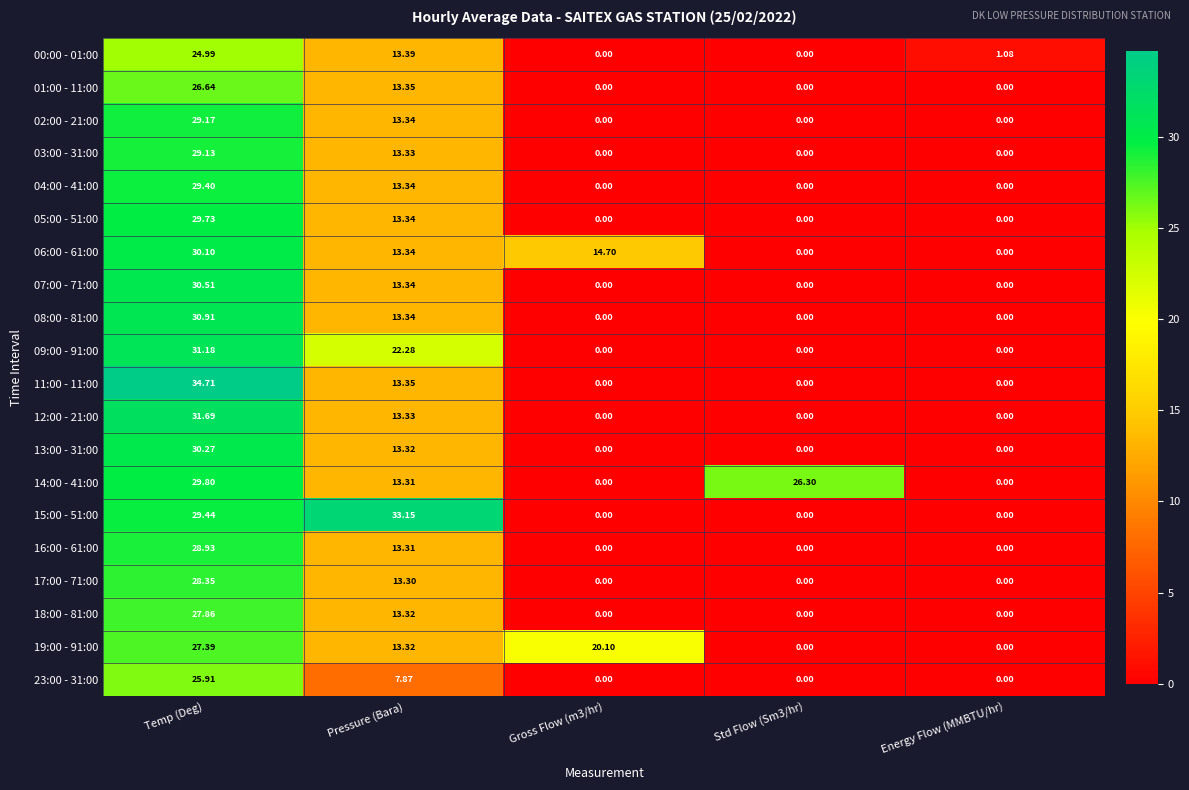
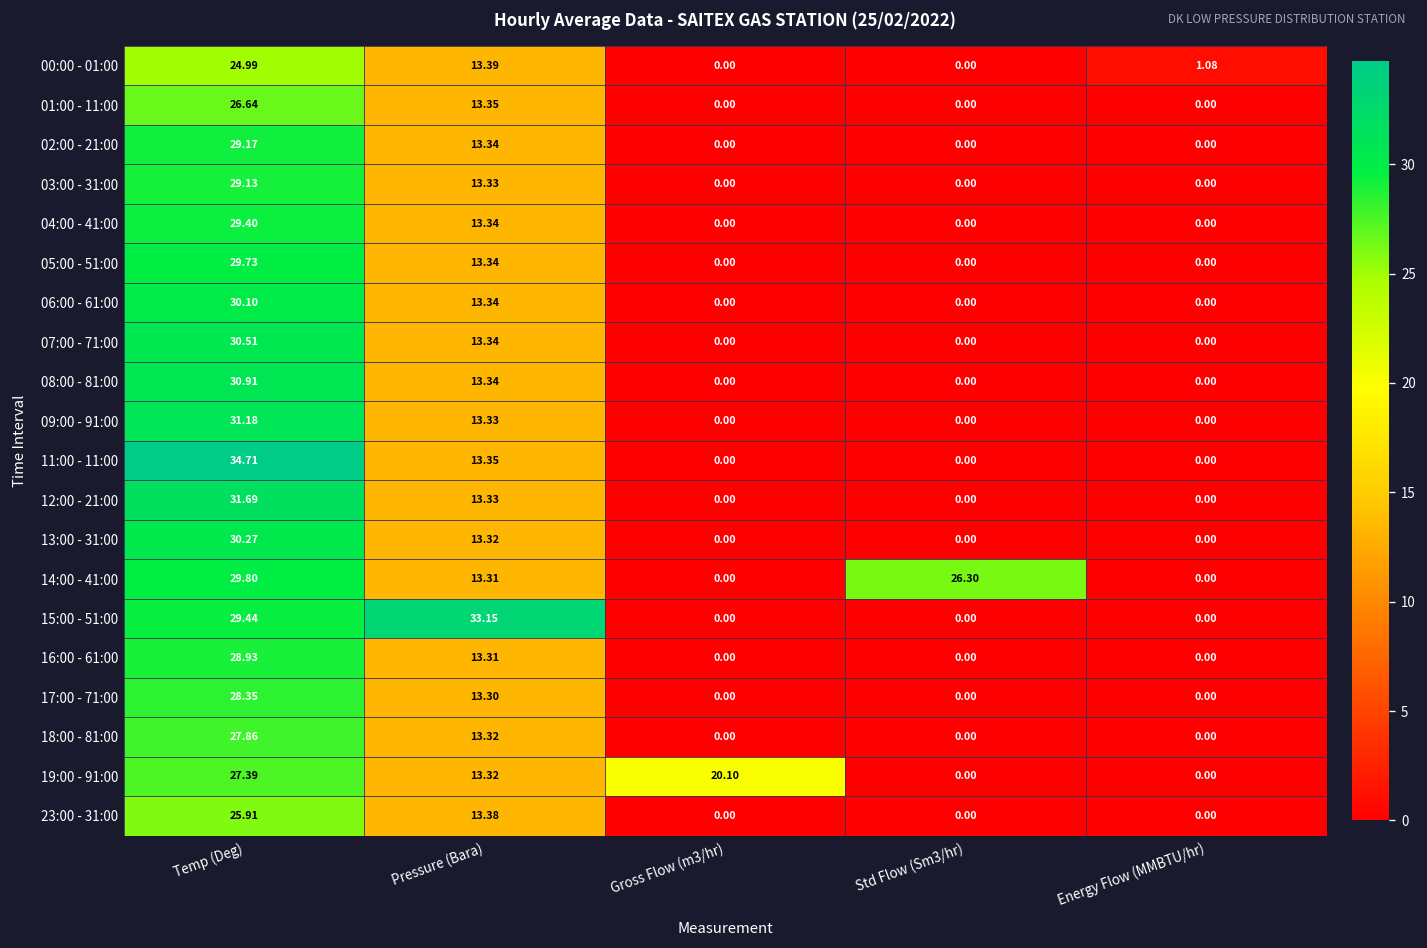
  {
    "00:00 - 01:00": {
      "Temp (Deg)": 24.99,
      "Pressure (Bara)": 13.39,
      "Gross Flow (m3/hr)": 0.00,
      "Std Flow (Sm3/hr)": 0.00,
      "Energy Flow (MMBTU/hr)": 1.08
    },
    "01:00 - 11:00": {
      "Temp (Deg)": 26.64,
      "Pressure (Bara)": 13.35,
      "Gross Flow (m3/hr)": 0.00,
      "Std Flow (Sm3/hr)": 0.00,
      "Energy Flow (MMBTU/hr)": 0.00
    },
    "02:00 - 21:00": {
      "Temp (Deg)": 29.17,
      "Pressure (Bara)": 13.34,
      "Gross Flow (m3/hr)": 0.00,
      "Std Flow (Sm3/hr)": 0.00,
      "Energy Flow (MMBTU/hr)": 0.00
    },
    "03:00 - 31:00": {
      "Temp (Deg)": 29.13,
      "Pressure (Bara)": 13.33,
      "Gross Flow (m3/hr)": 0.00,
      "Std Flow (Sm3/hr)": 0.00,
      "Energy Flow (MMBTU/hr)": 0.00
    },
    "04:00 - 41:00": {
      "Temp (Deg)": 29.40,
      "Pressure (Bara)": 13.34,
      "Gross Flow (m3/hr)": 0.00,
      "Std Flow (Sm3/hr)": 0.00,
      "Energy Flow (MMBTU/hr)": 0.00
    },
    "05:00 - 51:00": {
      "Temp (Deg)": 29.73,
      "Pressure (Bara)": 13.34,
      "Gross Flow (m3/hr)": 0.00,
      "Std Flow (Sm3/hr)": 0.00,
      "Energy Flow (MMBTU/hr)": 0.00
    },
    "06:00 - 61:00": {
      "Temp (Deg)": 30.10,
      "Pressure (Bara)": 13.34,
-     "Gross Flow (m3/hr)": 14.70,
+     "Gross Flow (m3/hr)": 0.00,
      "Std Flow (Sm3/hr)": 0.00,
      "Energy Flow (MMBTU/hr)": 0.00
    },
    "07:00 - 71:00": {
      "Temp (Deg)": 30.51,
      "Pressure (Bara)": 13.34,
      "Gross Flow (m3/hr)": 0.00,
      "Std Flow (Sm3/hr)": 0.00,
      "Energy Flow (MMBTU/hr)": 0.00
    },
    "08:00 - 81:00": {
      "Temp (Deg)": 30.91,
      "Pressure (Bara)": 13.34,
      "Gross Flow (m3/hr)": 0.00,
      "Std Flow (Sm3/hr)": 0.00,
      "Energy Flow (MMBTU/hr)": 0.00
    },
    "09:00 - 91:00": {
      "Temp (Deg)": 31.18,
-     "Pressure (Bara)": 22.28,
+     "Pressure (Bara)": 13.33,
      "Gross Flow (m3/hr)": 0.00,
      "Std Flow (Sm3/hr)": 0.00,
      "Energy Flow (MMBTU/hr)": 0.00
    },
    "11:00 - 11:00": {
      "Temp (Deg)": 34.71,
      "Pressure (Bara)": 13.35,
      "Gross Flow (m3/hr)": 0.00,
      "Std Flow (Sm3/hr)": 0.00,
      "Energy Flow (MMBTU/hr)": 0.00
    },
    "12:00 - 21:00": {
      "Temp (Deg)": 31.69,
      "Pressure (Bara)": 13.33,
      "Gross Flow (m3/hr)": 0.00,
      "Std Flow (Sm3/hr)": 0.00,
      "Energy Flow (MMBTU/hr)": 0.00
    },
    "13:00 - 31:00": {
      "Temp (Deg)": 30.27,
      "Pressure (Bara)": 13.32,
      "Gross Flow (m3/hr)": 0.00,
      "Std Flow (Sm3/hr)": 0.00,
      "Energy Flow (MMBTU/hr)": 0.00
    },
    "14:00 - 41:00": {
      "Temp (Deg)": 29.80,
      "Pressure (Bara)": 13.31,
      "Gross Flow (m3/hr)": 0.00,
      "Std Flow (Sm3/hr)": 26.30,
      "Energy Flow (MMBTU/hr)": 0.00
    },
    "15:00 - 51:00": {
      "Temp (Deg)": 29.44,
      "Pressure (Bara)": 33.15,
      "Gross Flow (m3/hr)": 0.00,
      "Std Flow (Sm3/hr)": 0.00,
      "Energy Flow (MMBTU/hr)": 0.00
    },
    "16:00 - 61:00": {
      "Temp (Deg)": 28.93,
      "Pressure (Bara)": 13.31,
      "Gross Flow (m3/hr)": 0.00,
      "Std Flow (Sm3/hr)": 0.00,
      "Energy Flow (MMBTU/hr)": 0.00
    },
    "17:00 - 71:00": {
      "Temp (Deg)": 28.35,
      "Pressure (Bara)": 13.30,
      "Gross Flow (m3/hr)": 0.00,
      "Std Flow (Sm3/hr)": 0.00,
      "Energy Flow (MMBTU/hr)": 0.00
    },
    "18:00 - 81:00": {
      "Temp (Deg)": 27.86,
      "Pressure (Bara)": 13.32,
      "Gross Flow (m3/hr)": 0.00,
      "Std Flow (Sm3/hr)": 0.00,
      "Energy Flow (MMBTU/hr)": 0.00
    },
    "19:00 - 91:00": {
      "Temp (Deg)": 27.39,
      "Pressure (Bara)": 13.32,
      "Gross Flow (m3/hr)": 20.10,
      "Std Flow (Sm3/hr)": 0.00,
      "Energy Flow (MMBTU/hr)": 0.00
    },
    "23:00 - 31:00": {
      "Temp (Deg)": 25.91,
-     "Pressure (Bara)": 7.87,
+     "Pressure (Bara)": 13.38,
      "Gross Flow (m3/hr)": 0.00,
      "Std Flow (Sm3/hr)": 0.00,
      "Energy Flow (MMBTU/hr)": 0.00
    }
  }
